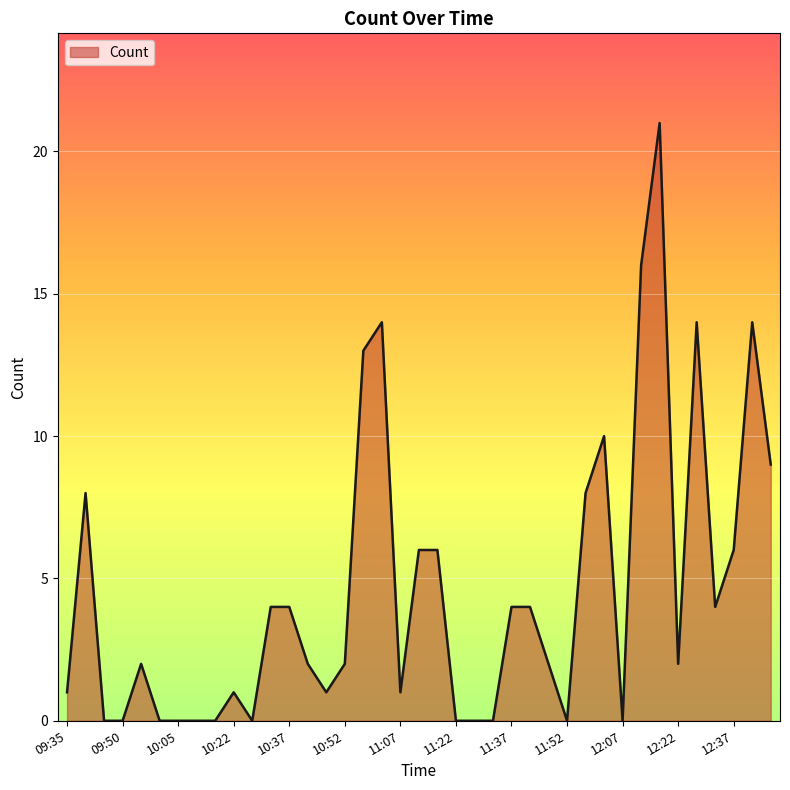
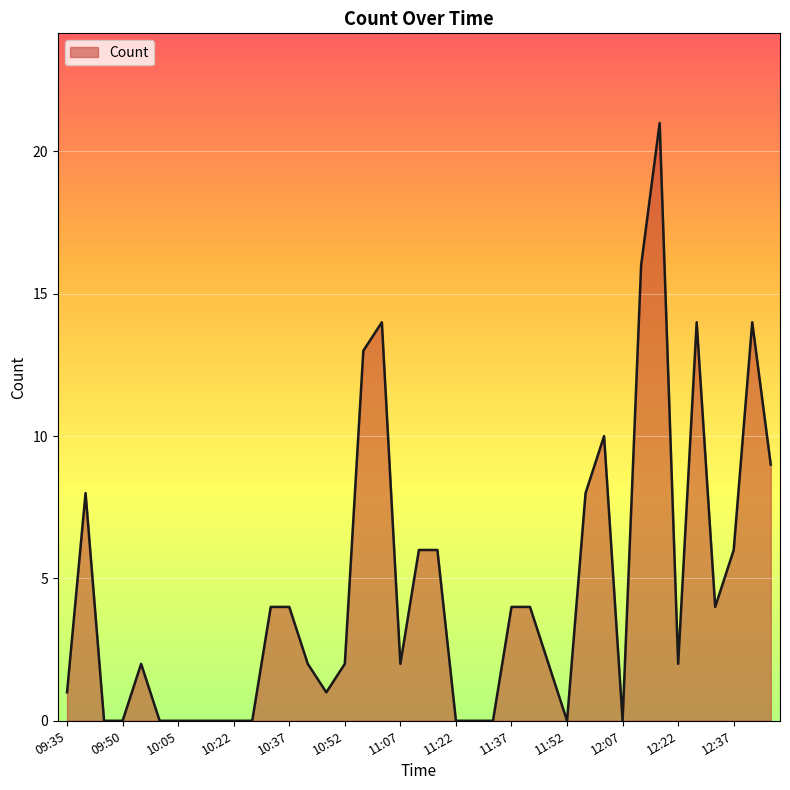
  {
    "09:35": 1,
    "09:50": 0,
    "10:05": 0,
-   "10:22": 1,
+   "10:22": 0,
    "10:37": 4,
    "10:52": 2,
-   "11:07": 1,
+   "11:07": 2,
    "11:22": 0,
    "11:37": 4,
    "11:52": 0,
    "12:07": 0,
    "12:22": 2,
    "12:37": 6
  }
